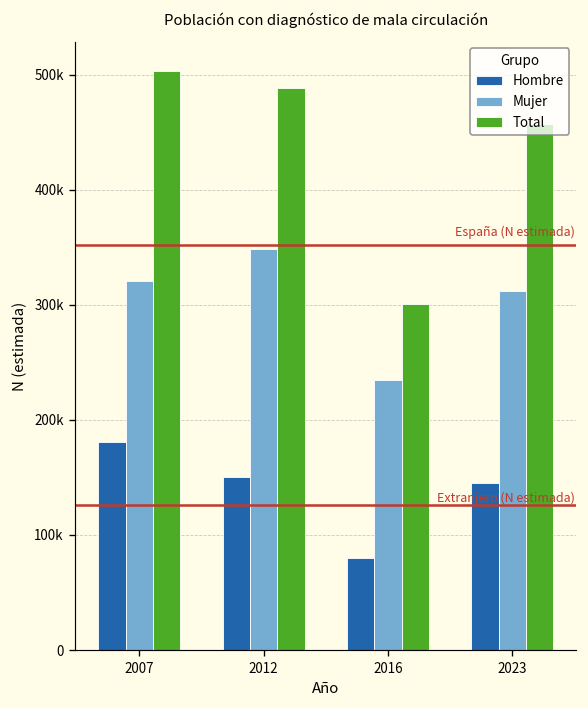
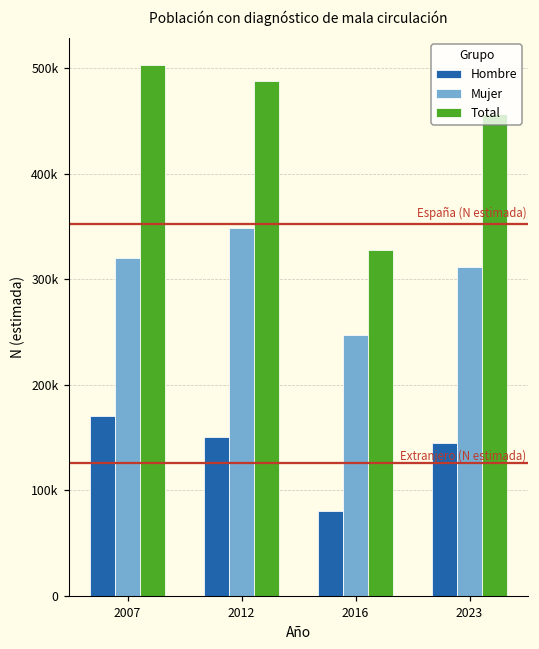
  {
    "Hombre": {
-     "2007": 180000,
+     "2007": 170000,
      "2012": 150000,
      "2016": 80000,
      "2023": 150000
    },
    "Mujer": {
      "2007": 320000,
      "2012": 350000,
-     "2016": 240000,
+     "2016": 250000,
      "2023": 310000
    },
    "Total": {
      "2007": 500000,
      "2012": 490000,
-     "2016": 300000
+     "2016": 330000
    }
  }
